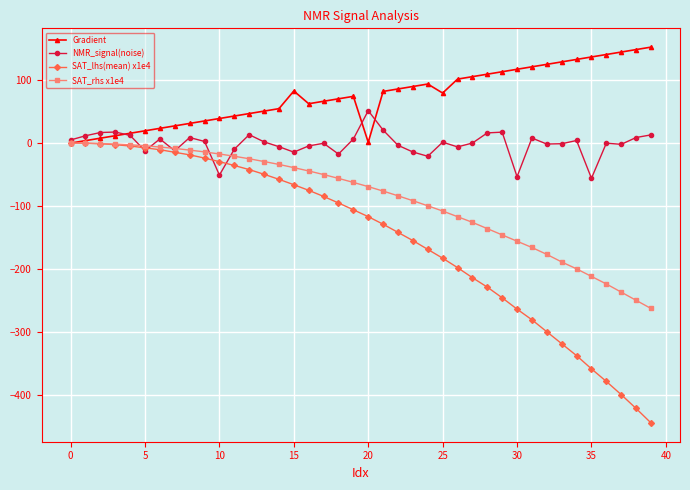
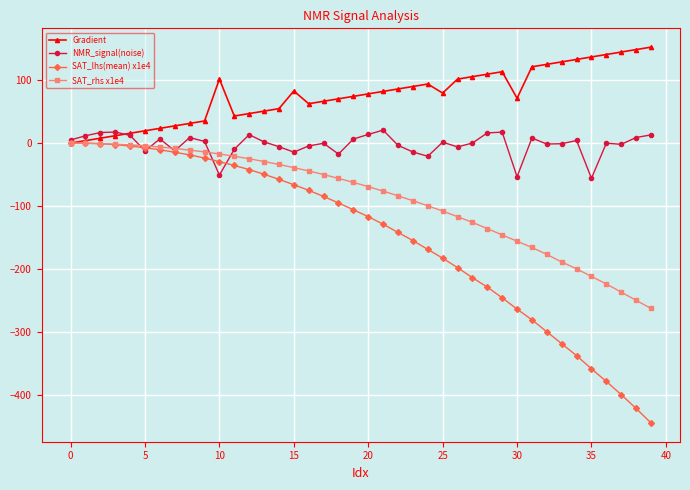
  {
    "Gradient": {
      "5": 20,
-     "10": 40,
+     "10": 100,
      "15": 80,
-     "20": 0,
+     "20": 80,
      "25": 80,
-     "30": 120,
+     "30": 70,
      "35": 140
    },
    "NMR_signal(noise)": {
      "0": 10,
      "5": -10,
      "10": -50,
      "15": -10,
-     "20": 50,
+     "20": 10,
      "25": 0,
      "30": -50,
      "35": -60
    }
  }
